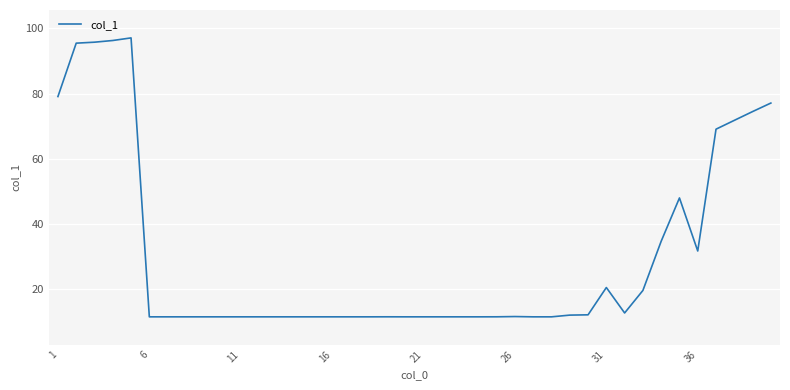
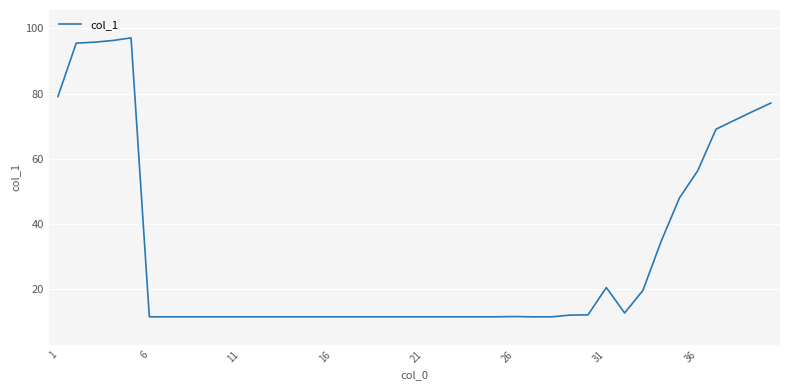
  {
    "1": 79,
    "6": 11,
    "11": 11,
    "16": 11,
    "21": 11,
    "26": 11,
    "31": 20,
-   "36": 32
+   "36": 56
  }
